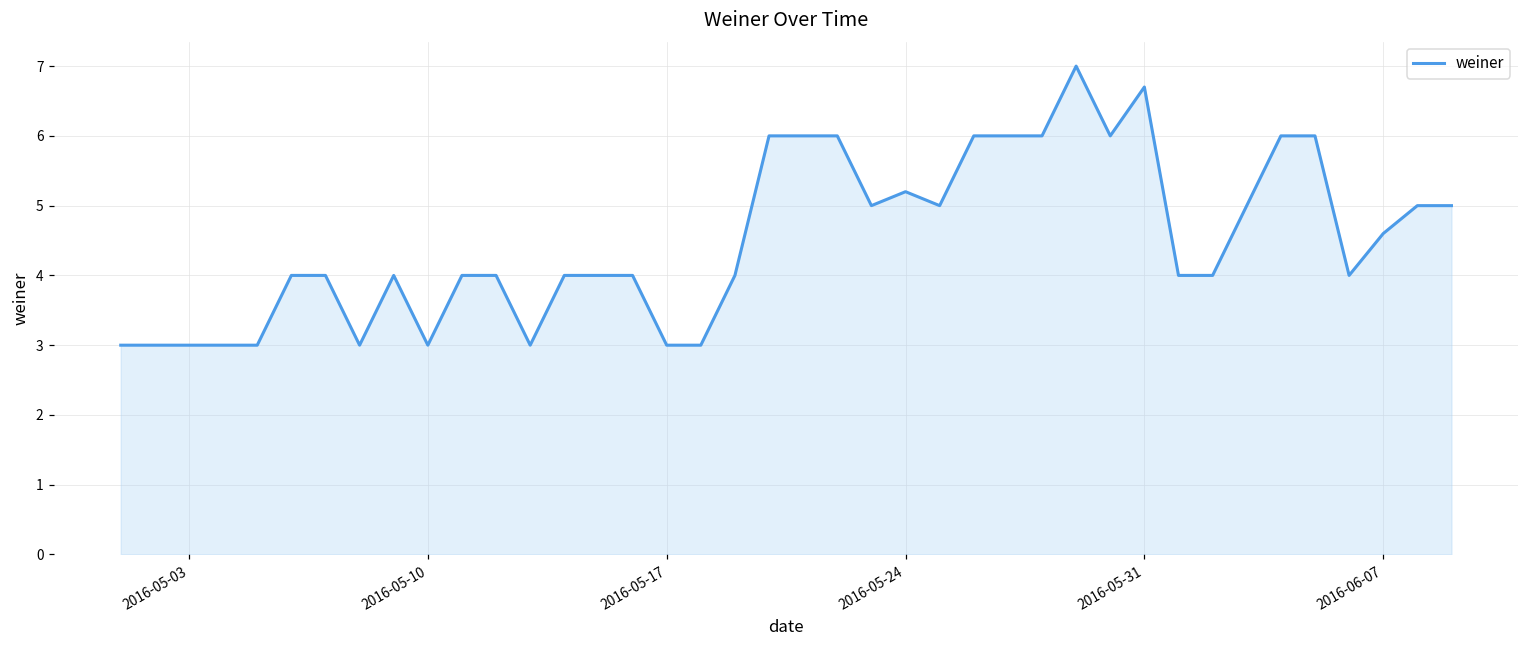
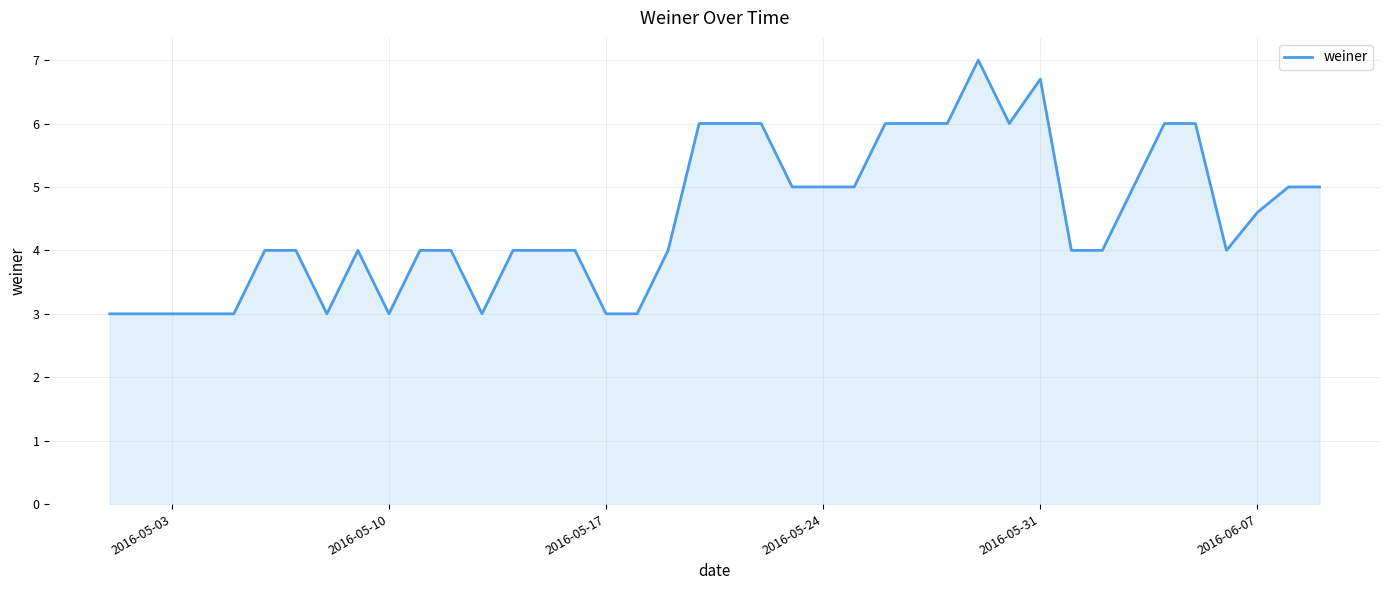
  {
    "2016-05-03": 3.0,
    "2016-05-10": 3.0,
    "2016-05-17": 3.0,
-   "2016-05-24": 5.2,
+   "2016-05-24": 5.0,
    "2016-05-31": 6.7,
    "2016-06-07": 4.6
  }
